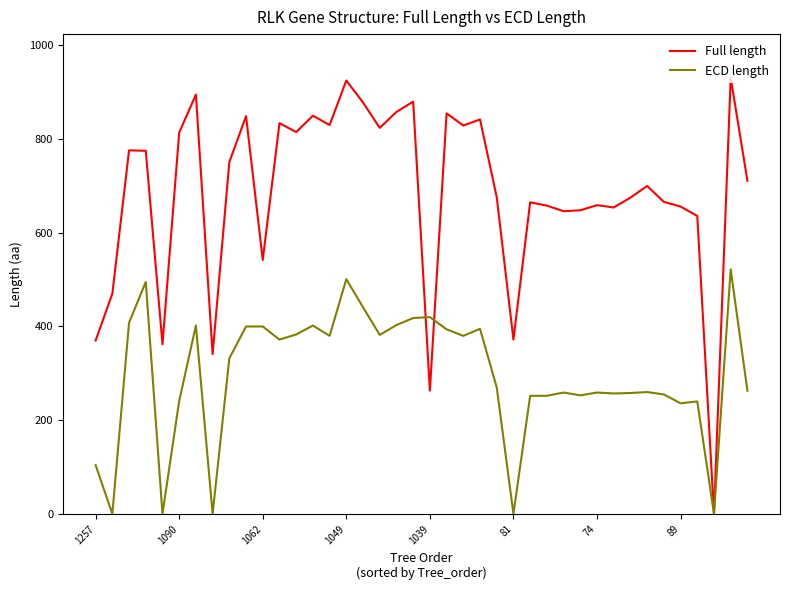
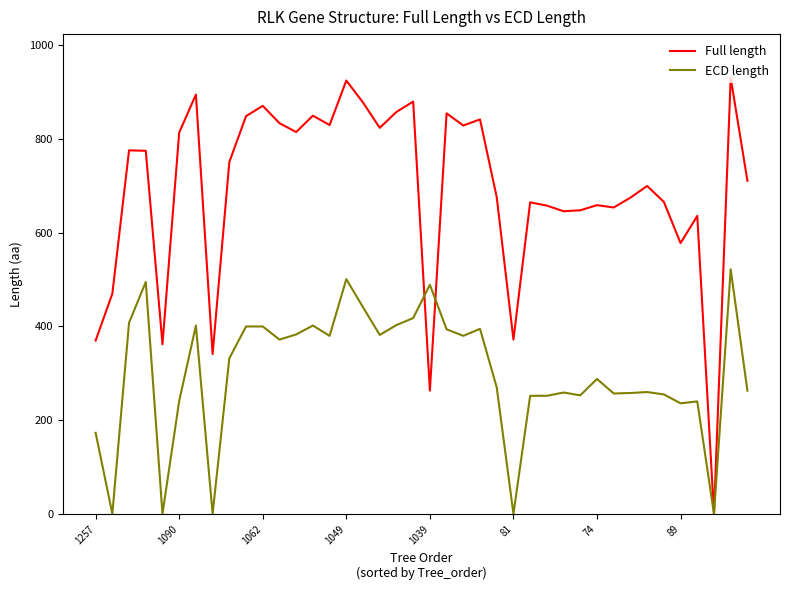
  {
    "Full length": {
      "1257": 370,
      "1090": 810,
-     "1062": 540,
+     "1062": 870,
      "1049": 930,
      "1039": 260,
      "81": 370,
      "74": 660,
-     "89": 660
+     "89": 580
    },
    "ECD length": {
-     "1257": 100,
+     "1257": 170,
      "1090": 240,
      "1062": 400,
      "1049": 500,
-     "1039": 420,
+     "1039": 490,
      "81": 0,
-     "74": 260,
+     "74": 290,
      "89": 240
    }
  }
